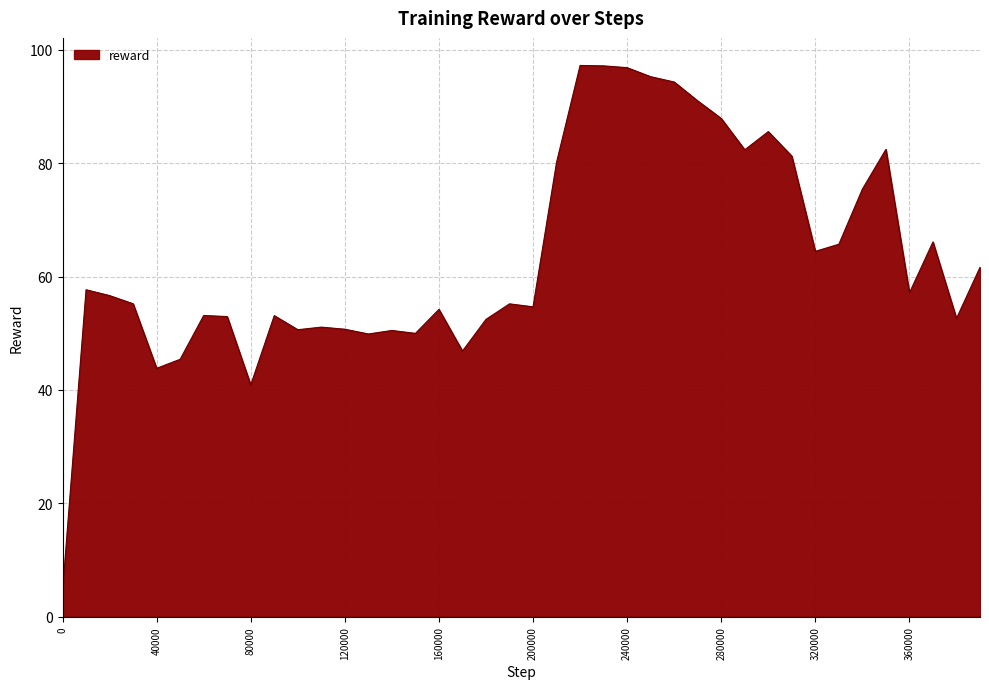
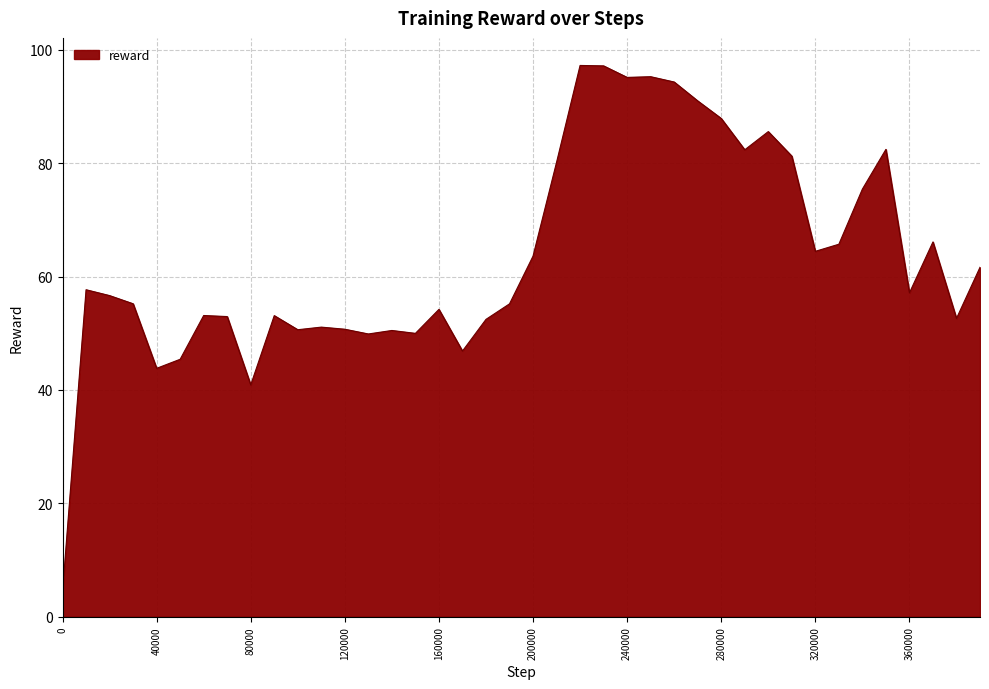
  {
    "0": 4,
    "40000": 44,
    "80000": 41,
    "120000": 51,
    "160000": 54,
-   "200000": 55,
-   "240000": 97,
+   "200000": 64,
+   "240000": 95,
    "280000": 88,
    "320000": 64,
    "360000": 57
  }
